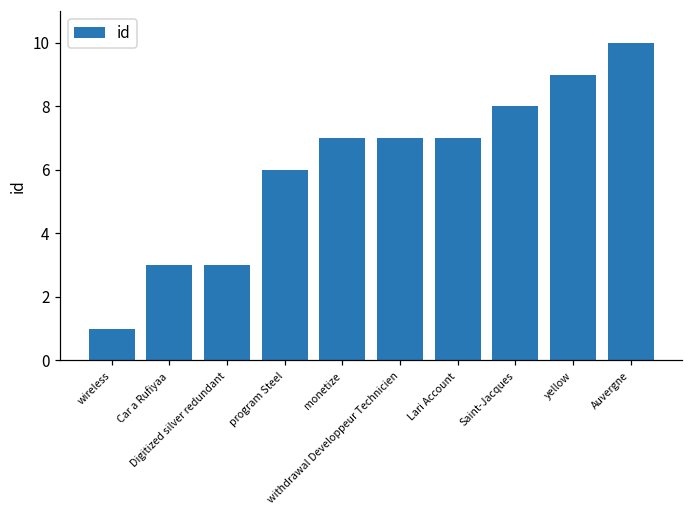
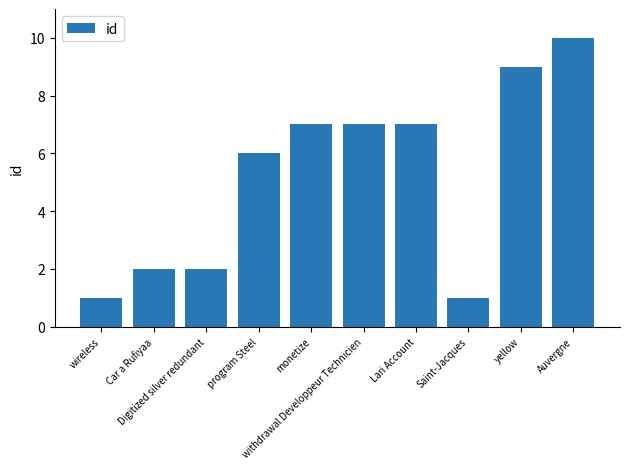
  {
    "wireless": 1,
-   "Car a Rufiyaa": 3,
-   "Digitized silver redundant": 3,
+   "Car a Rufiyaa": 2,
+   "Digitized silver redundant": 2,
    "program Steel": 6,
    "monetize": 7,
    "withdrawal Developpeur Technicien": 7,
    "Lari Account": 7,
-   "Saint-Jacques": 8,
+   "Saint-Jacques": 1,
    "yellow": 9,
    "Auvergne": 10
  }
